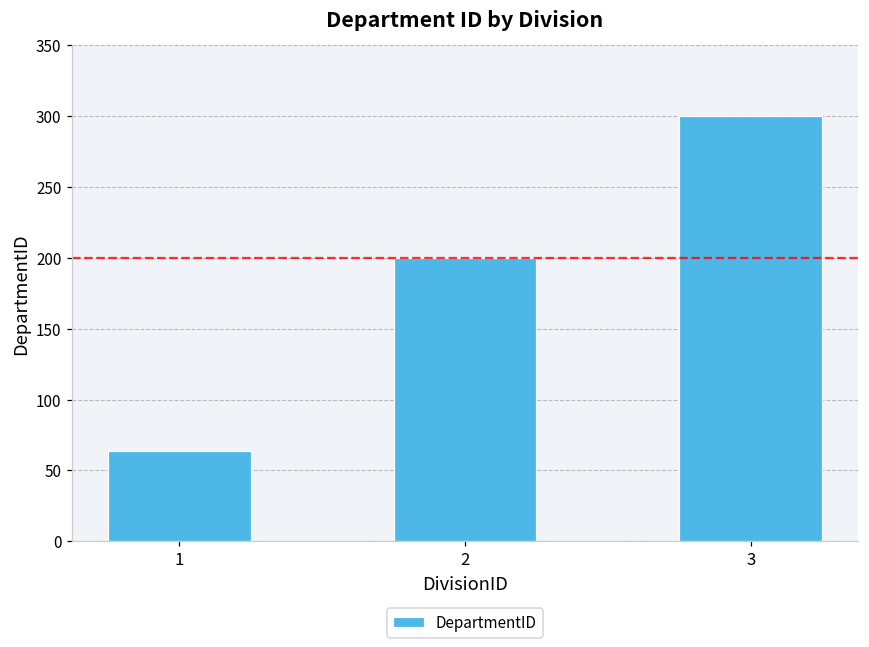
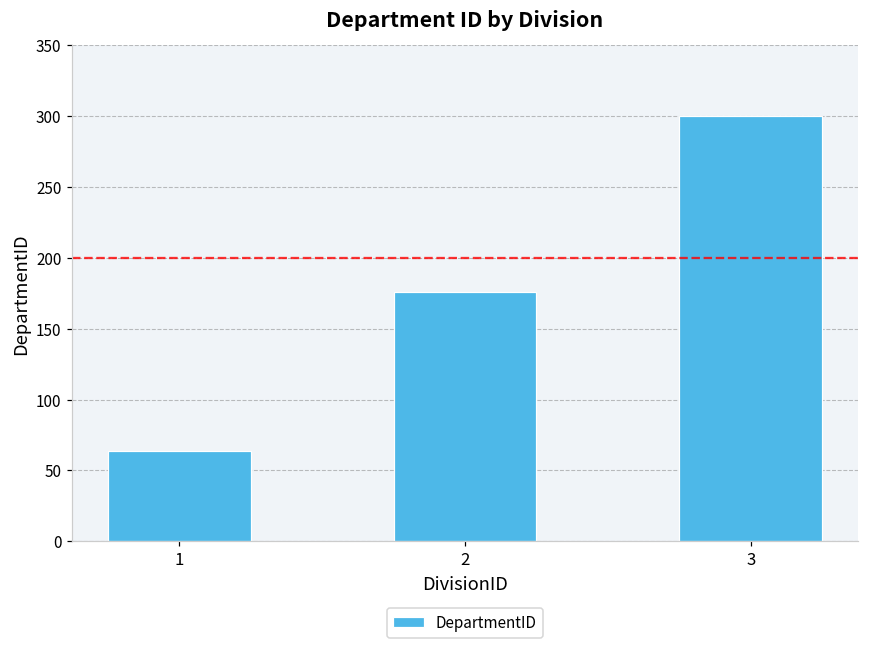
  {
    "1": 64,
-   "2": 200,
+   "2": 176,
    "3": 300
  }
